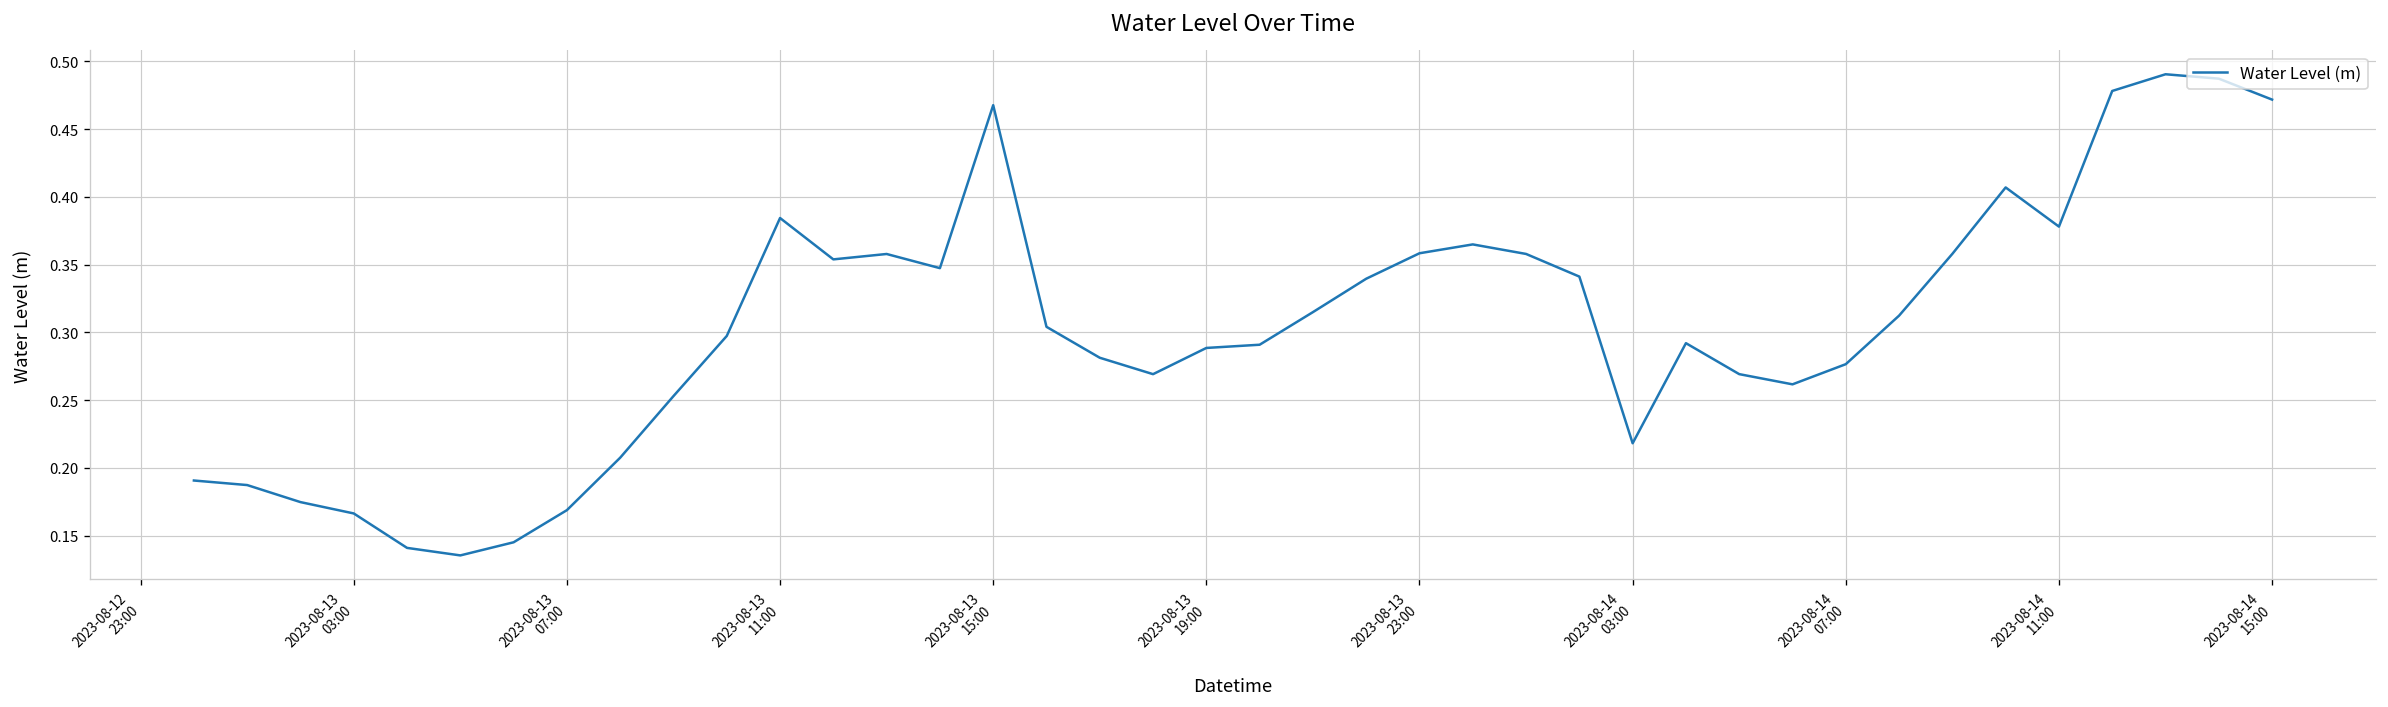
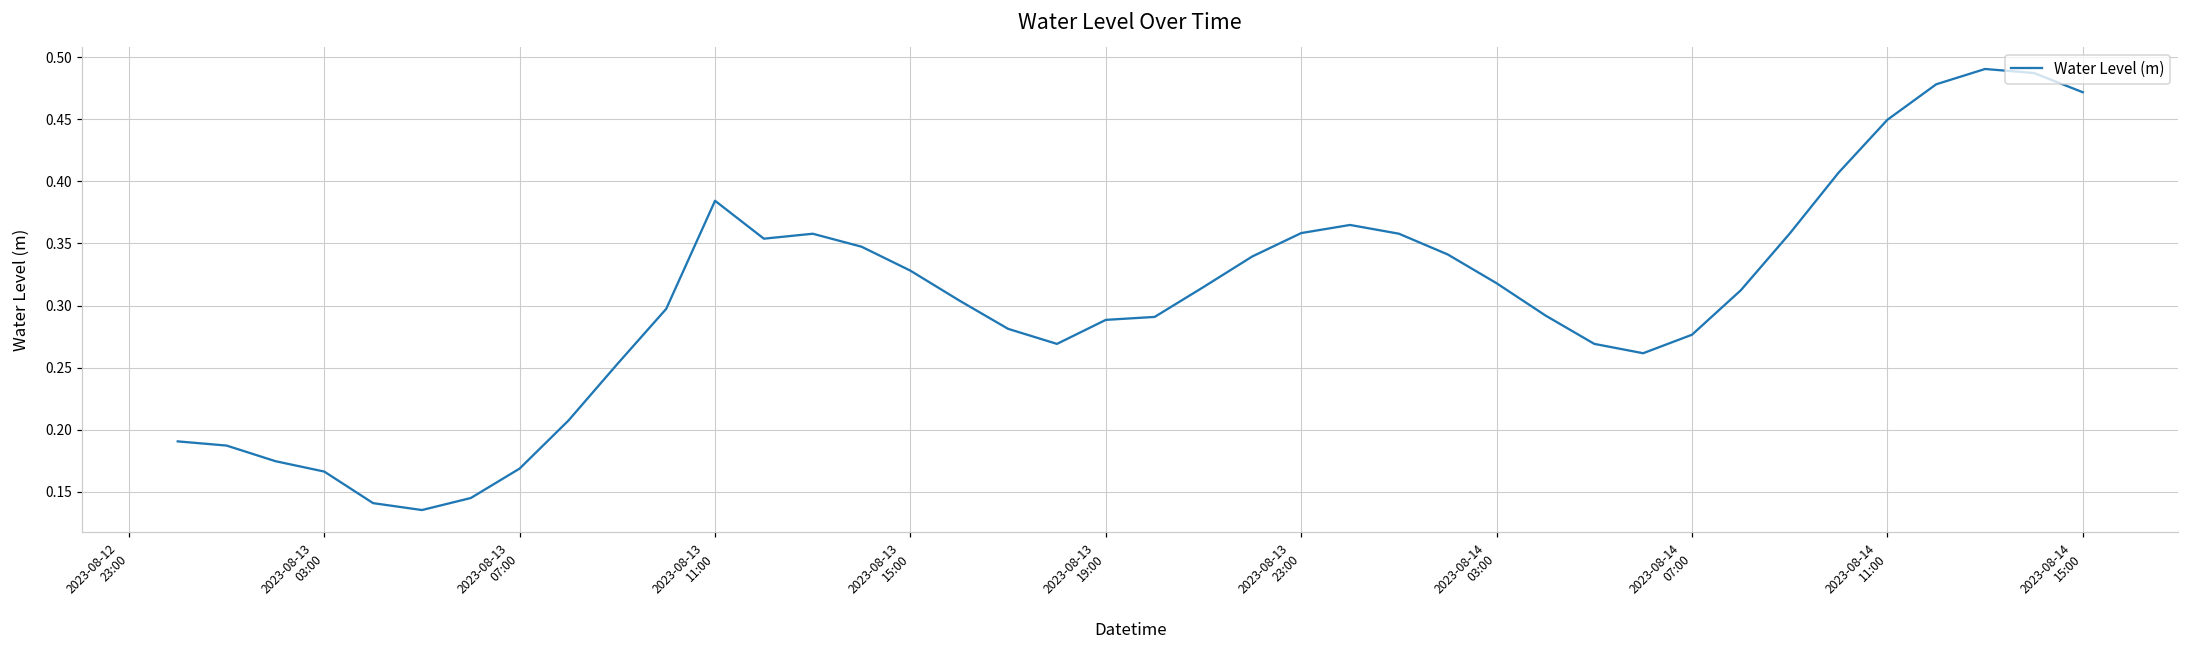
  {
    "2023-08-13 03:00": 0.166,
    "2023-08-13 07:00": 0.169,
    "2023-08-13 11:00": 0.384,
-   "2023-08-13 15:00": 0.468,
+   "2023-08-13 15:00": 0.328,
    "2023-08-13 19:00": 0.288,
    "2023-08-13 23:00": 0.358,
-   "2023-08-14 03:00": 0.218,
+   "2023-08-14 03:00": 0.318,
    "2023-08-14 07:00": 0.276,
-   "2023-08-14 11:00": 0.378,
+   "2023-08-14 11:00": 0.450,
    "2023-08-14 15:00": 0.472
  }
